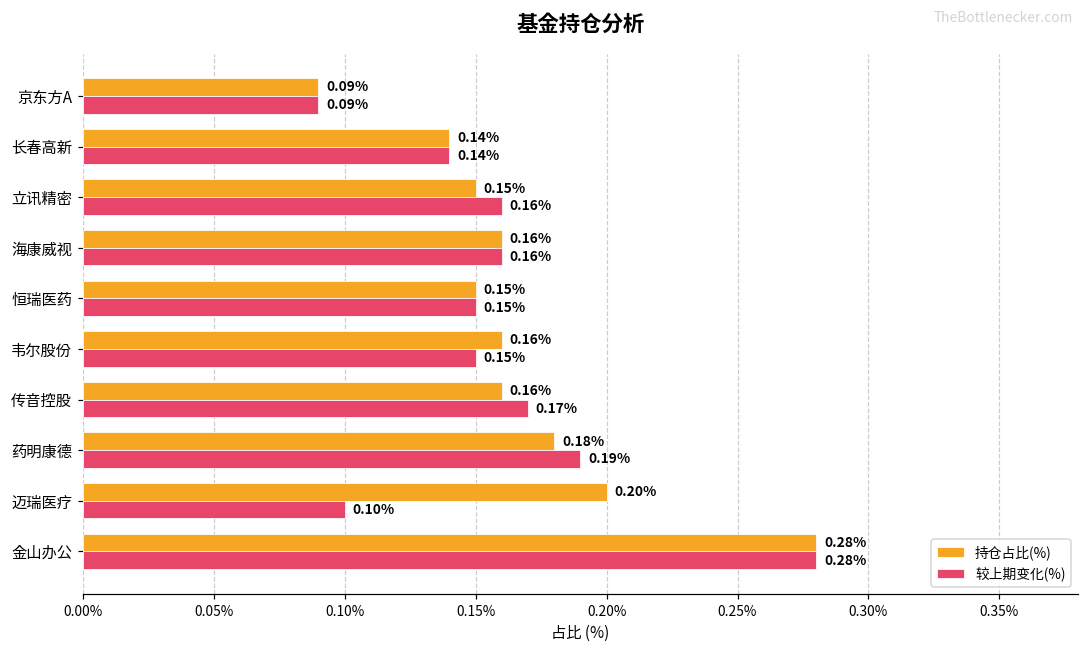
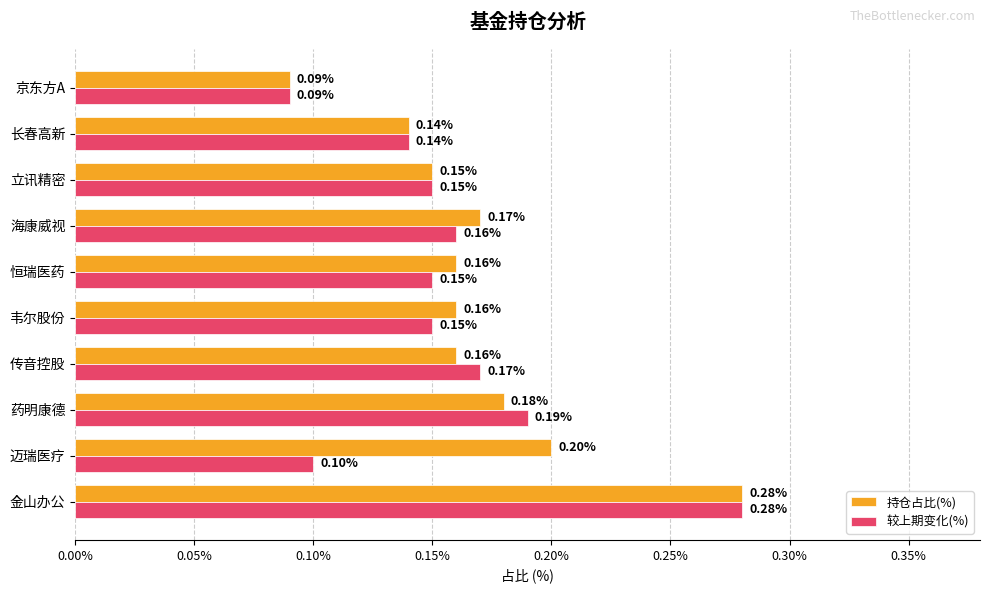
  {
    "持仓占比(%)": {
      "京东方A": "0.09%",
      "长春高新": "0.14%",
      "立讯精密": "0.15%",
-     "海康威视": "0.16%",
-     "恒瑞医药": "0.15%",
+     "海康威视": "0.17%",
+     "恒瑞医药": "0.16%",
      "韦尔股份": "0.16%",
      "传音控股": "0.16%",
      "药明康德": "0.18%",
      "迈瑞医疗": "0.20%",
      "金山办公": "0.28%"
    },
    "较上期变化(%)": {
      "京东方A": "0.09%",
      "长春高新": "0.14%",
-     "立讯精密": "0.16%",
+     "立讯精密": "0.15%",
      "海康威视": "0.16%",
      "恒瑞医药": "0.15%",
      "韦尔股份": "0.15%",
      "传音控股": "0.17%",
      "药明康德": "0.19%",
      "迈瑞医疗": "0.10%",
      "金山办公": "0.28%"
    }
  }
